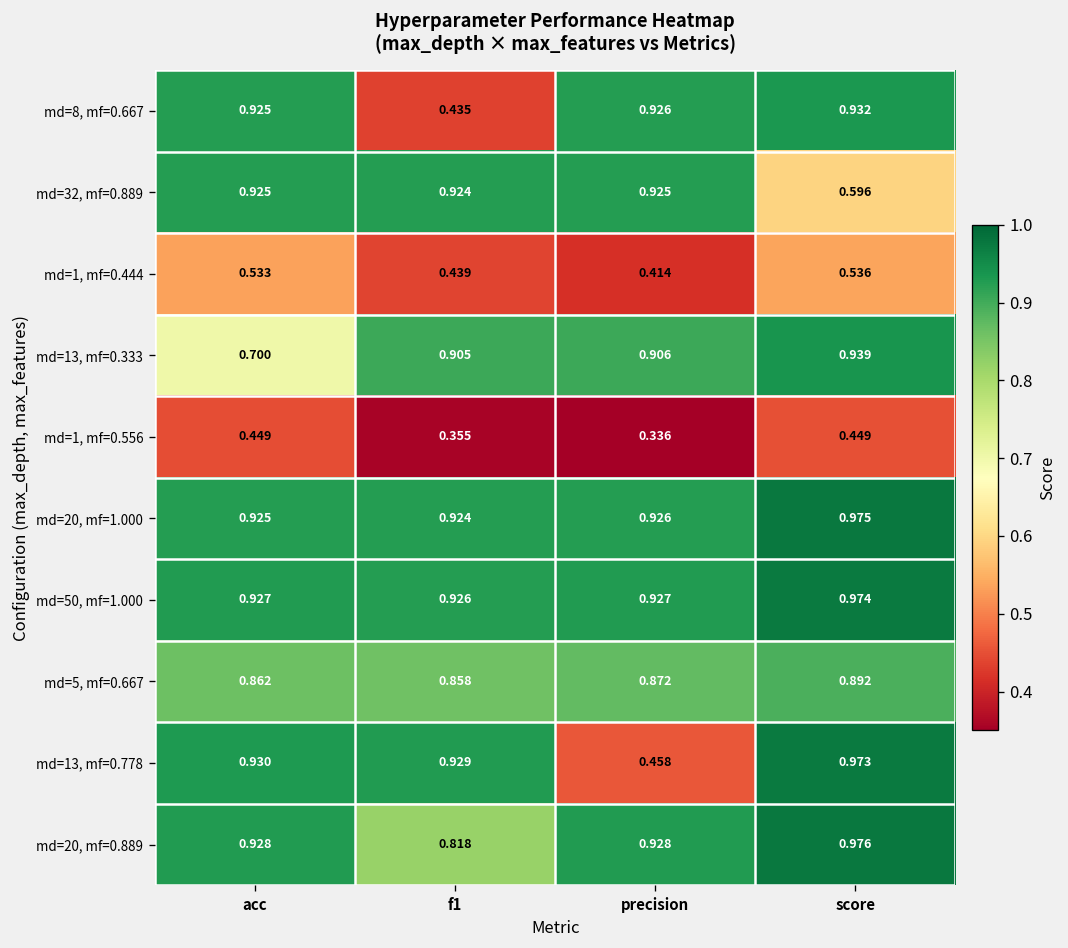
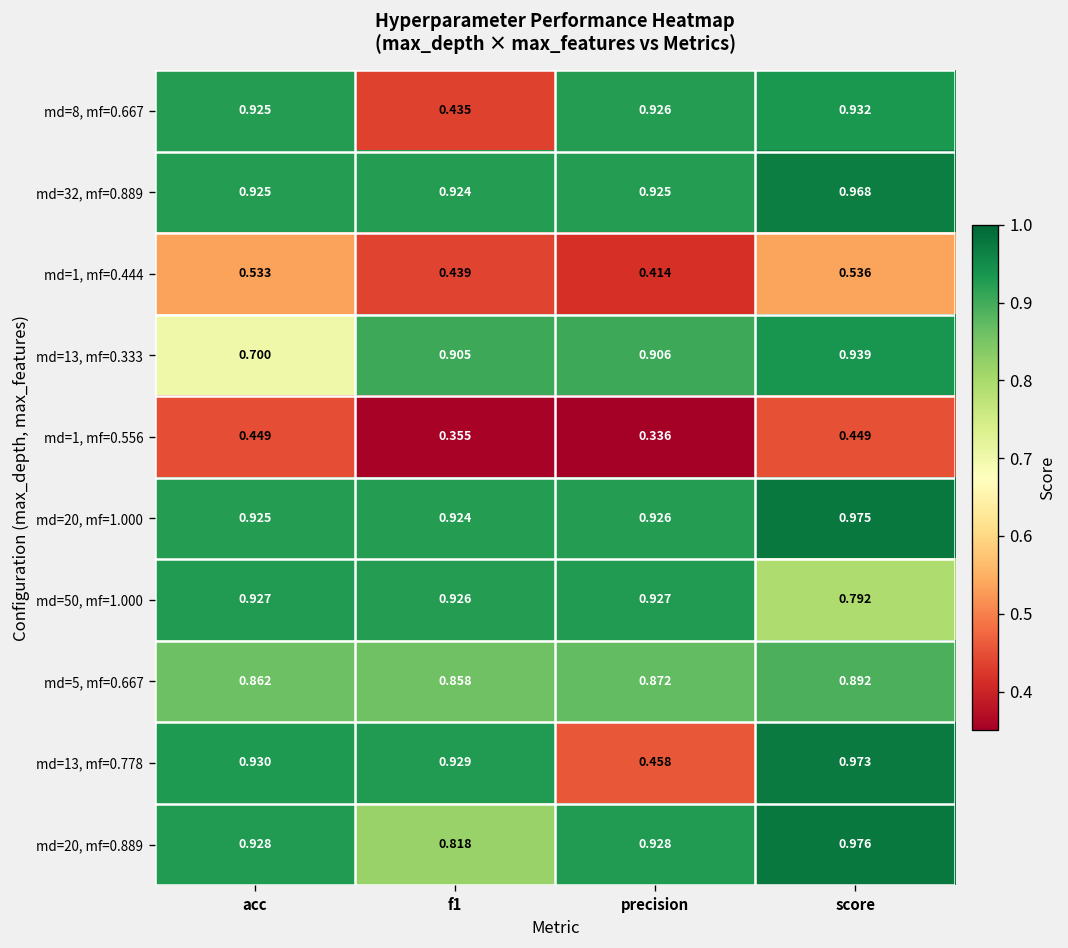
  {
    "md=8, mf=0.667": {
      "acc": 0.925,
      "f1": 0.435,
      "precision": 0.926,
      "score": 0.932
    },
    "md=32, mf=0.889": {
      "acc": 0.925,
      "f1": 0.924,
      "precision": 0.925,
-     "score": 0.596
+     "score": 0.968
    },
    "md=1, mf=0.444": {
      "acc": 0.533,
      "f1": 0.439,
      "precision": 0.414,
      "score": 0.536
    },
    "md=13, mf=0.333": {
      "acc": 0.700,
      "f1": 0.905,
      "precision": 0.906,
      "score": 0.939
    },
    "md=1, mf=0.556": {
      "acc": 0.449,
      "f1": 0.355,
      "precision": 0.336,
      "score": 0.449
    },
    "md=20, mf=1.000": {
      "acc": 0.925,
      "f1": 0.924,
      "precision": 0.926,
      "score": 0.975
    },
    "md=50, mf=1.000": {
      "acc": 0.927,
      "f1": 0.926,
      "precision": 0.927,
-     "score": 0.974
+     "score": 0.792
    },
    "md=5, mf=0.667": {
      "acc": 0.862,
      "f1": 0.858,
      "precision": 0.872,
      "score": 0.892
    },
    "md=13, mf=0.778": {
      "acc": 0.930,
      "f1": 0.929,
      "precision": 0.458,
      "score": 0.973
    },
    "md=20, mf=0.889": {
      "acc": 0.928,
      "f1": 0.818,
      "precision": 0.928,
      "score": 0.976
    }
  }
